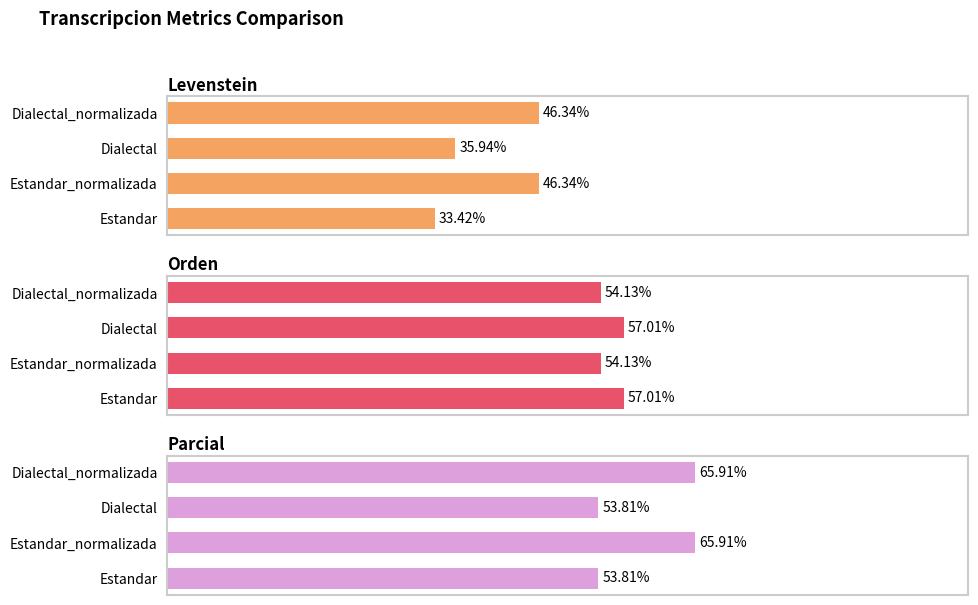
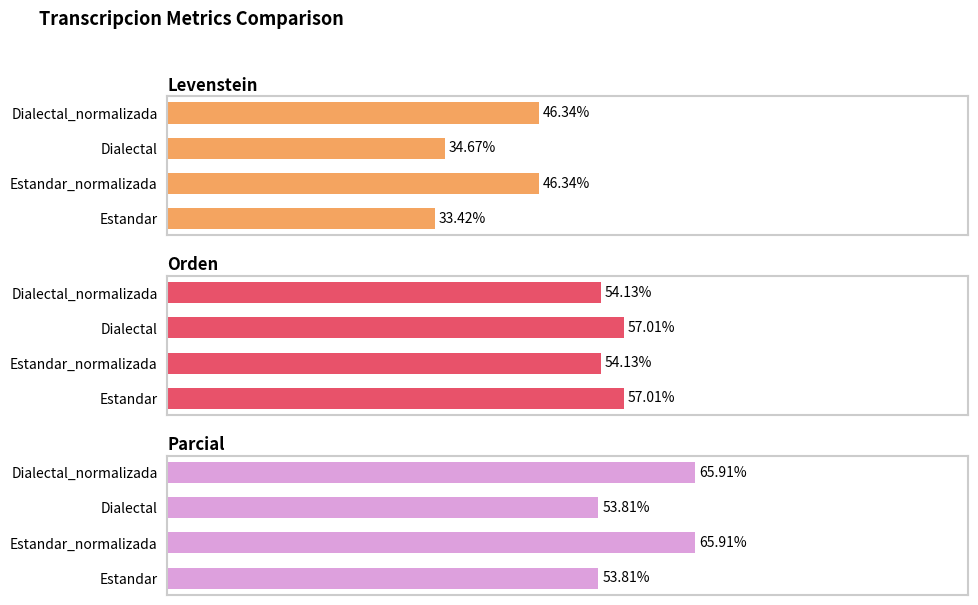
  {
    "Levenstein": {
      "Dialectal_normalizada": "46.34%",
-     "Dialectal": "35.94%",
+     "Dialectal": "34.67%",
      "Estandar_normalizada": "46.34%",
      "Estandar": "33.42%"
    },
    "Orden": {
      "Dialectal_normalizada": "54.13%",
      "Dialectal": "57.01%",
      "Estandar_normalizada": "54.13%",
      "Estandar": "57.01%"
    },
    "Parcial": {
      "Dialectal_normalizada": "65.91%",
      "Dialectal": "53.81%",
      "Estandar_normalizada": "65.91%",
      "Estandar": "53.81%"
    }
  }
